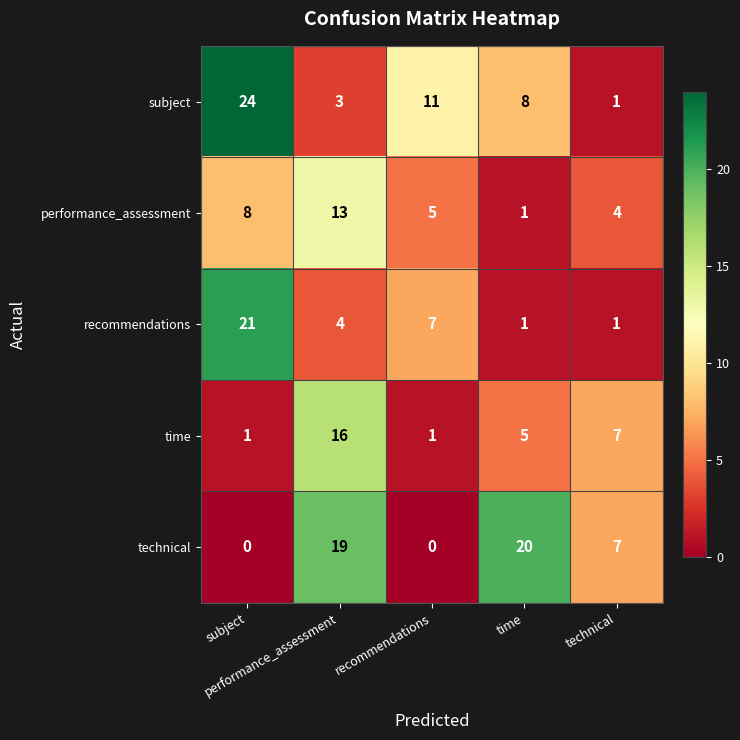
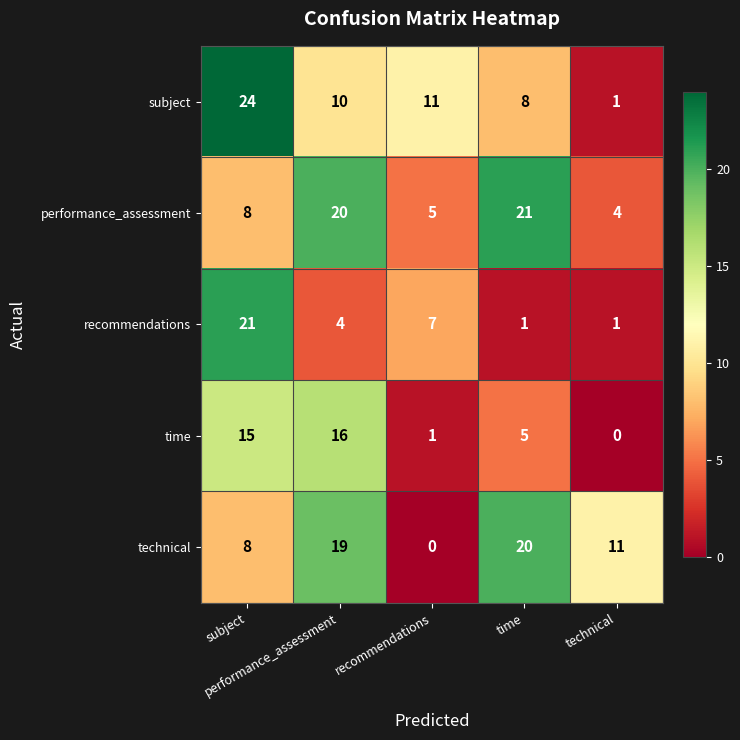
  {
    "subject": {
      "subject": 24,
-     "performance_assessment": 3,
+     "performance_assessment": 10,
      "recommendations": 11,
      "time": 8,
      "technical": 1
    },
    "performance_assessment": {
      "subject": 8,
-     "performance_assessment": 13,
+     "performance_assessment": 20,
      "recommendations": 5,
-     "time": 1,
+     "time": 21,
      "technical": 4
    },
    "recommendations": {
      "subject": 21,
      "performance_assessment": 4,
      "recommendations": 7,
      "time": 1,
      "technical": 1
    },
    "time": {
-     "subject": 1,
+     "subject": 15,
      "performance_assessment": 16,
      "recommendations": 1,
      "time": 5,
-     "technical": 7
+     "technical": 0
    },
    "technical": {
-     "subject": 0,
+     "subject": 8,
      "performance_assessment": 19,
      "recommendations": 0,
      "time": 20,
-     "technical": 7
+     "technical": 11
    }
  }
